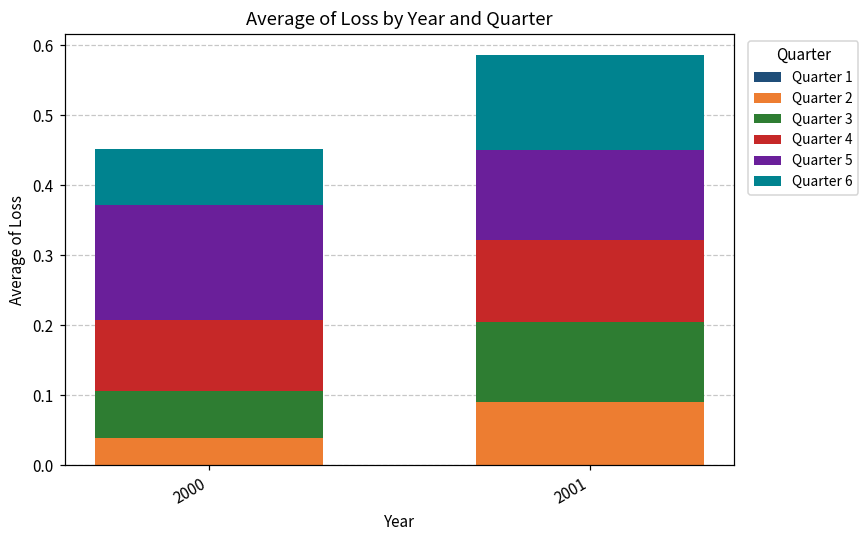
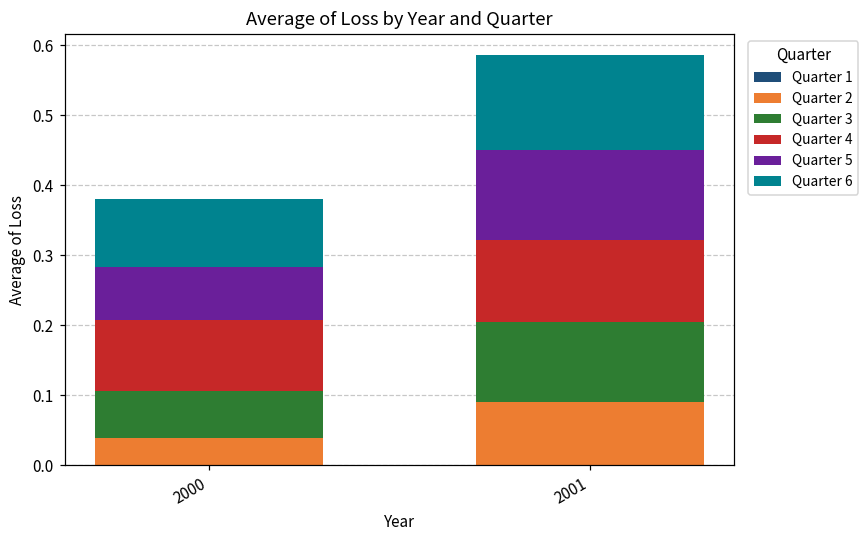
  {
    "Quarter 1": {
      "2000": 0.00,
      "2001": 0.00
    },
    "Quarter 2": {
      "2000": 0.04,
      "2001": 0.09
    },
    "Quarter 3": {
      "2000": 0.07,
      "2001": 0.11
    },
    "Quarter 4": {
      "2000": 0.10,
      "2001": 0.12
    },
    "Quarter 5": {
-     "2000": 0.16,
+     "2000": 0.07,
      "2001": 0.13
    },
    "Quarter 6": {
-     "2000": 0.08,
+     "2000": 0.10,
      "2001": 0.14
    }
  }
